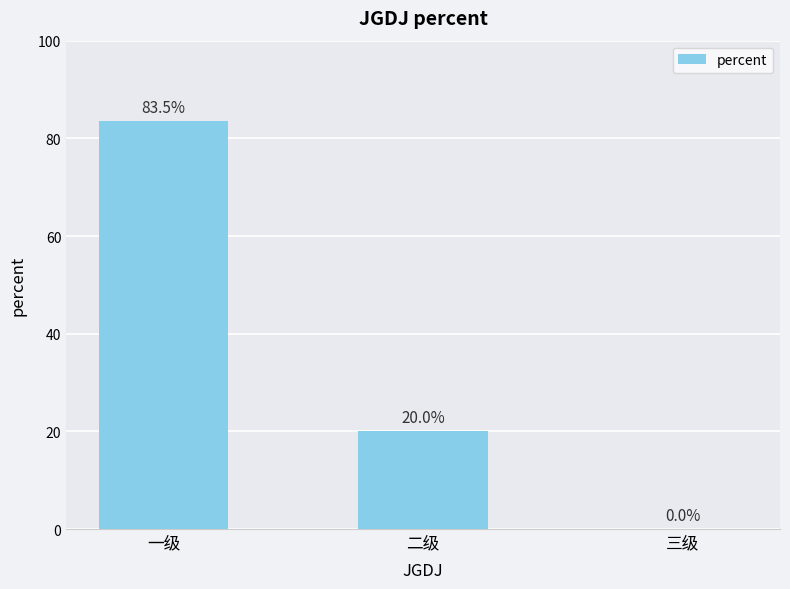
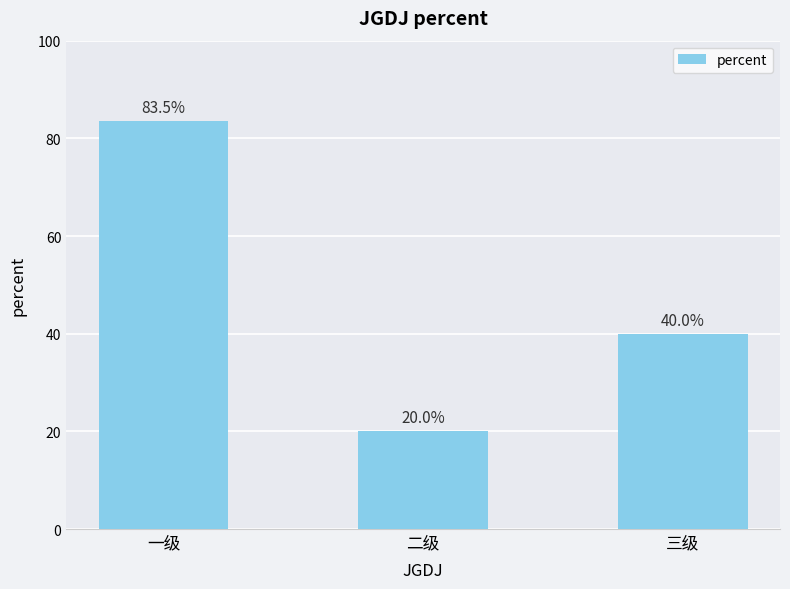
  {
    "一级": "83.5%",
    "二级": "20.0%",
-   "三级": "0.0%"
+   "三级": "40.0%"
  }
